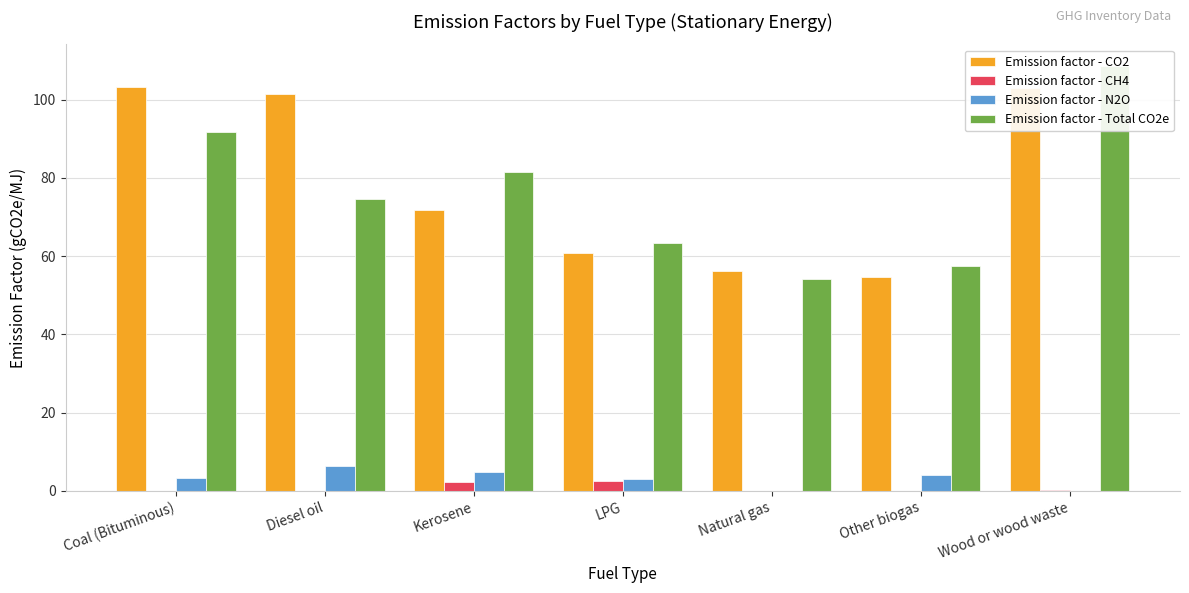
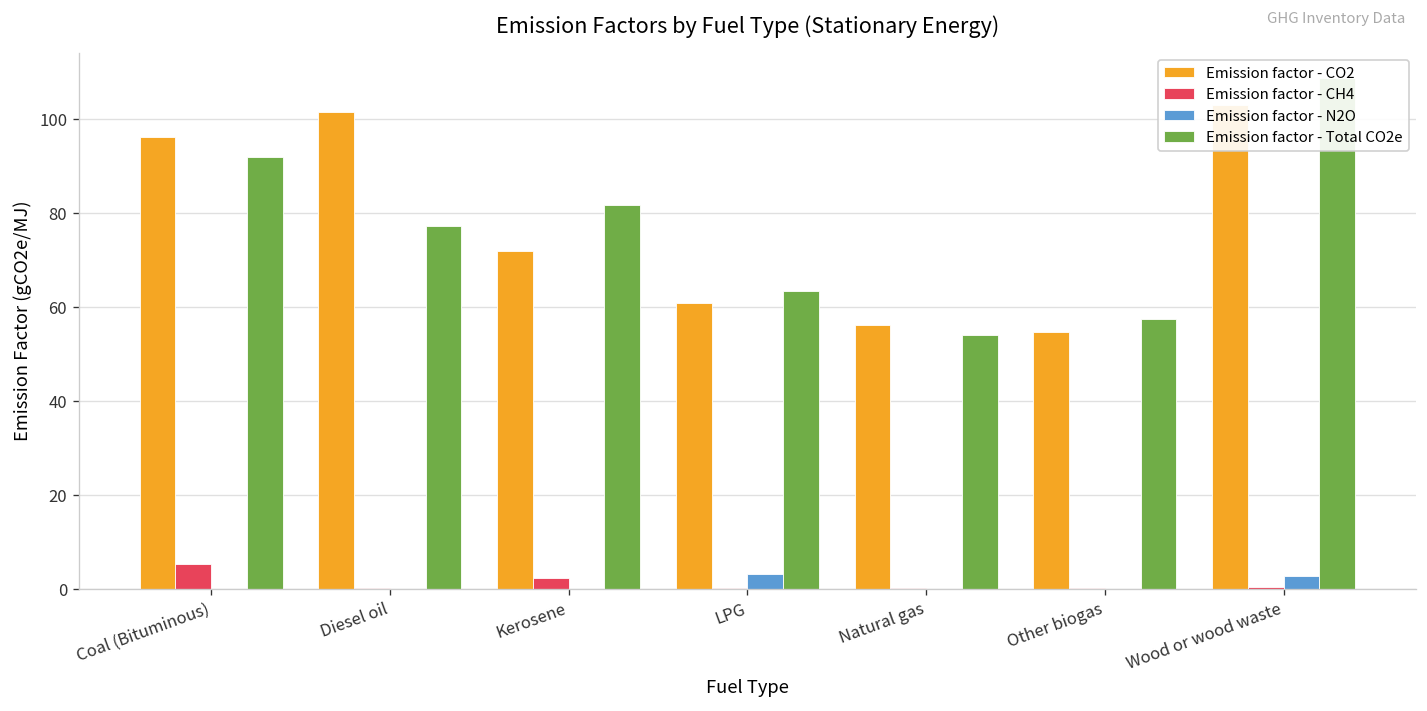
  {
    "Emission factor - CO2": {
-     "Coal (Bituminous)": 103,
+     "Coal (Bituminous)": 96,
      "Diesel oil": 102,
      "Kerosene": 72,
      "LPG": 61,
      "Natural gas": 56,
      "Other biogas": 55
    },
    "Emission factor - CH4": {
-     "Coal (Bituminous)": 0,
+     "Coal (Bituminous)": 5,
      "Kerosene": 2,
-     "LPG": 2
+     "LPG": 0
    },
    "Emission factor - N2O": {
-     "Coal (Bituminous)": 3,
-     "Diesel oil": 6,
-     "Kerosene": 5,
+     "Coal (Bituminous)": 0,
+     "Diesel oil": 0,
+     "Kerosene": 0,
      "LPG": 3,
-     "Other biogas": 4,
-     "Wood or wood waste": 0
+     "Other biogas": 0,
+     "Wood or wood waste": 3
    },
    "Emission factor - Total CO2e": {
      "Coal (Bituminous)": 92,
-     "Diesel oil": 75,
+     "Diesel oil": 77,
      "Kerosene": 82,
      "LPG": 63,
      "Natural gas": 54,
      "Other biogas": 57
    }
  }
